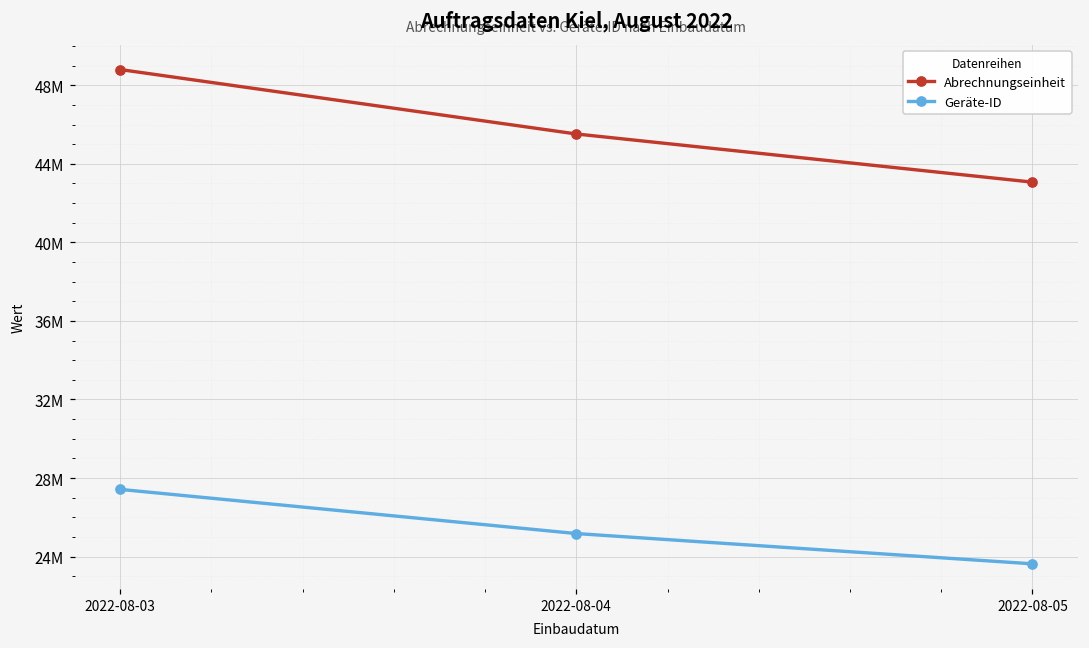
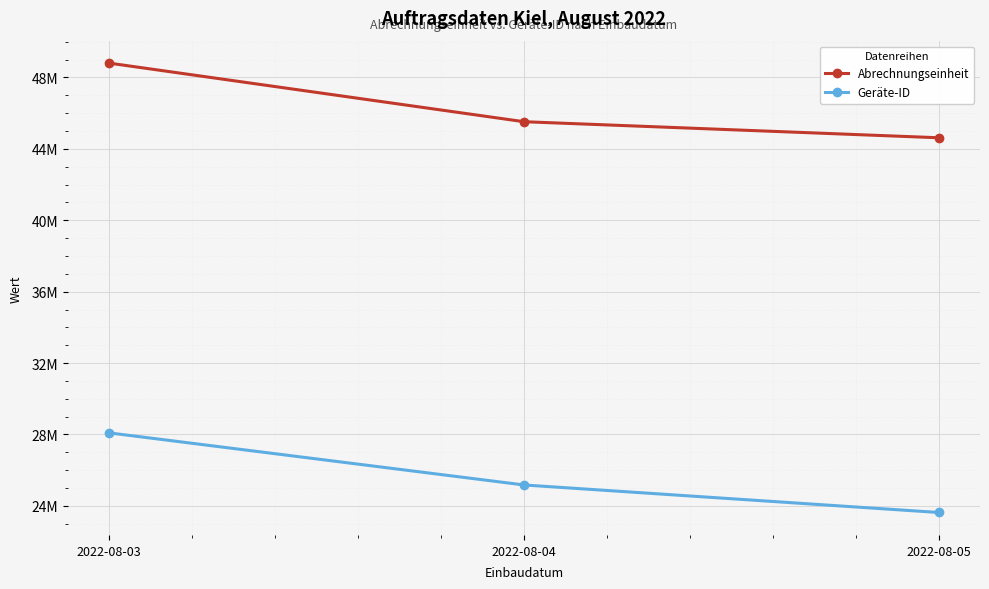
  {
    "Abrechnungseinheit": {
      "2022-08-03": 48800000,
      "2022-08-04": 45500000,
-     "2022-08-05": 43100000
+     "2022-08-05": 44600000
    },
    "Geräte-ID": {
-     "2022-08-03": 27400000,
+     "2022-08-03": 28100000,
      "2022-08-04": 25200000,
      "2022-08-05": 23600000
    }
  }
